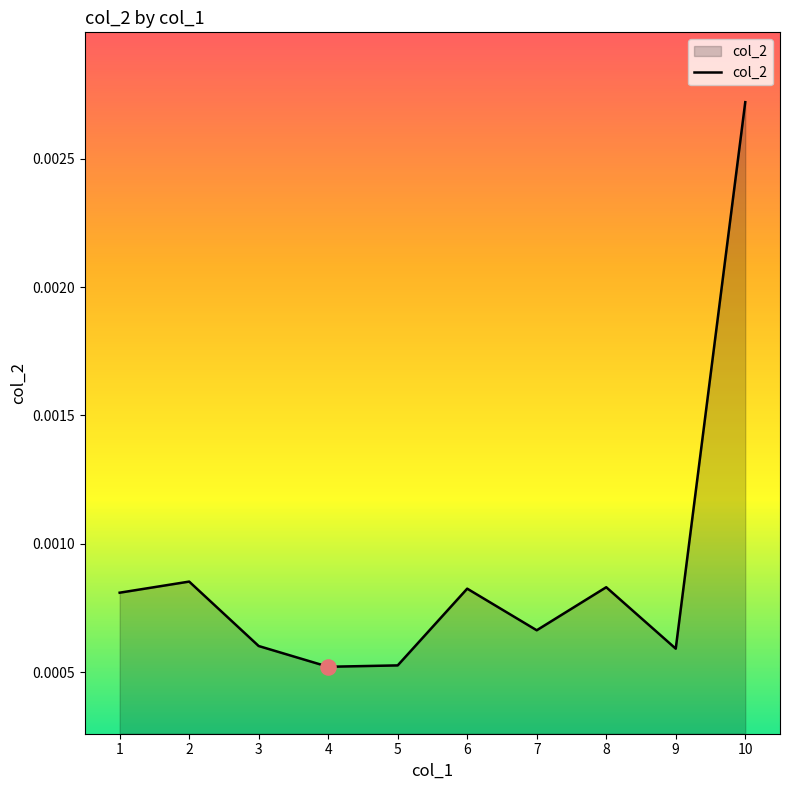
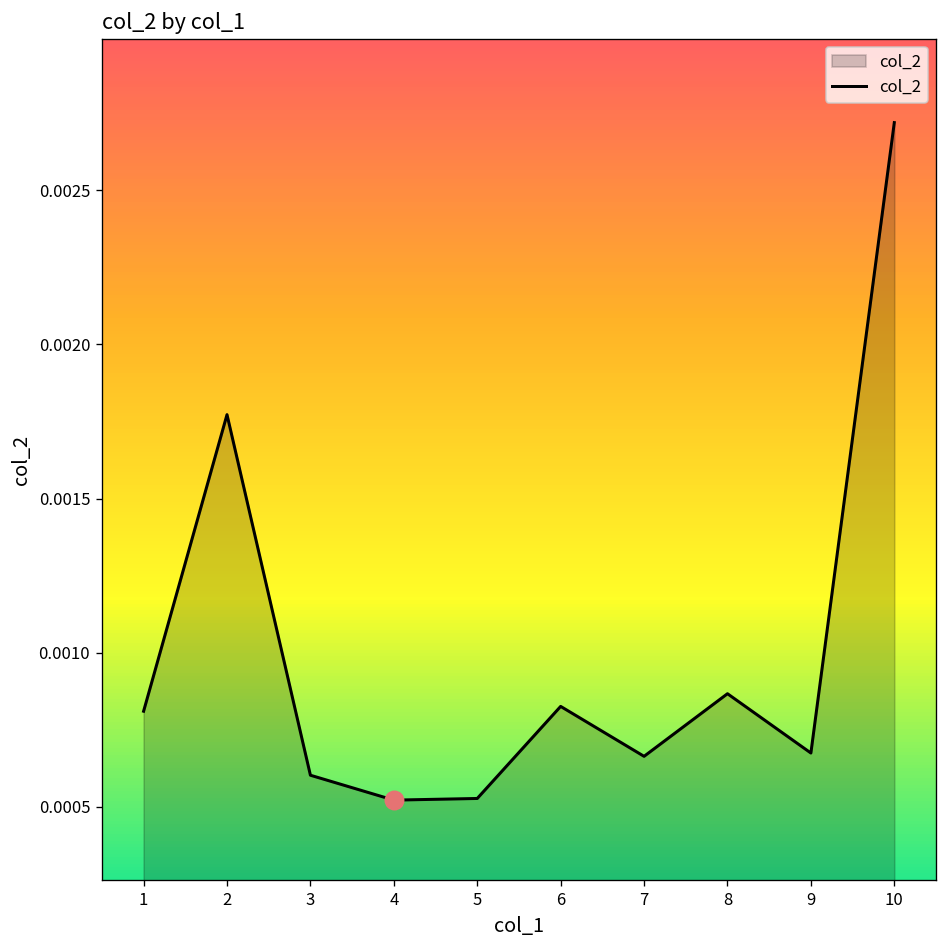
  {
    "col_2": {
      "1": 0.00081,
-     "2": 0.00085,
+     "2": 0.00177,
      "3": 0.00060,
      "5": 0.00053,
      "6": 0.00083,
      "7": 0.00066,
-     "8": 0.00083,
-     "9": 0.00059,
+     "8": 0.00087,
+     "9": 0.00067,
      "10": 0.00272
    }
  }
